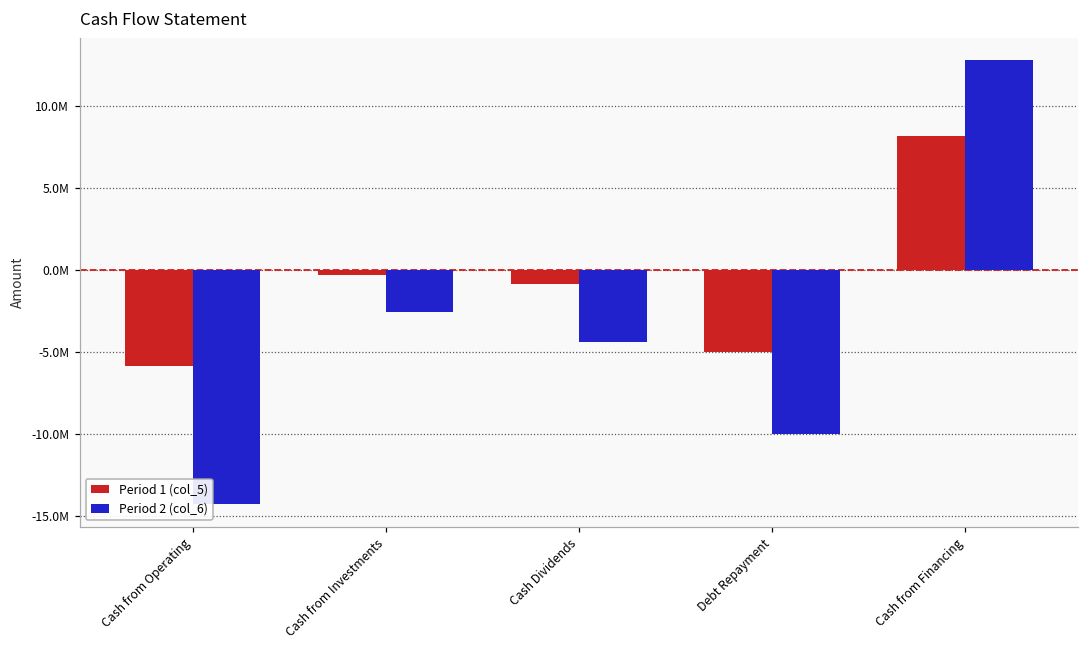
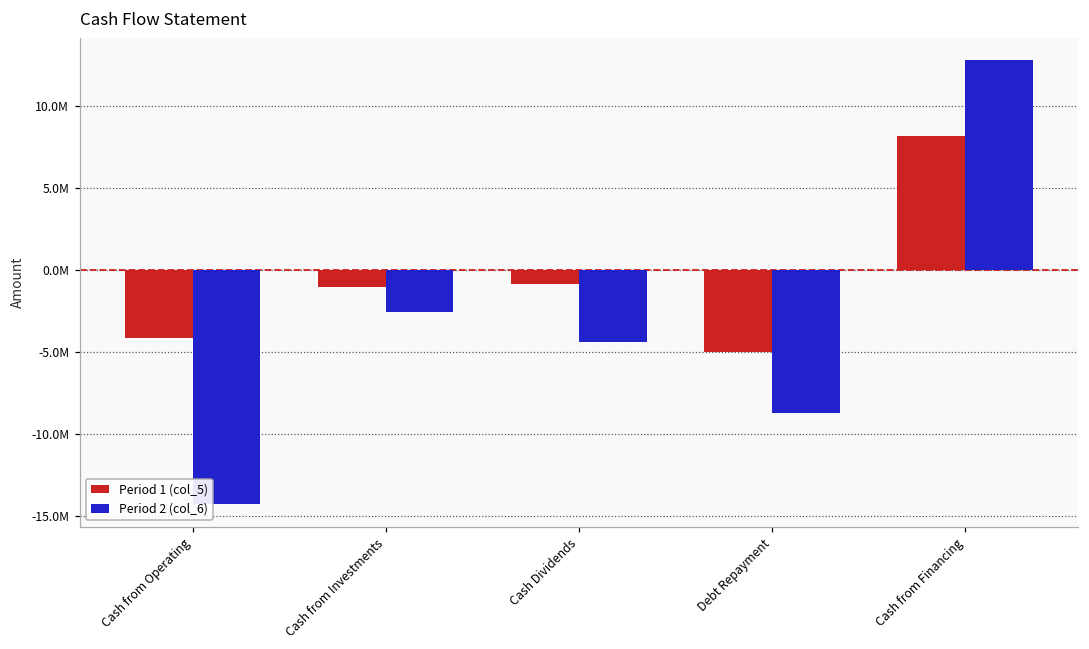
  {
    "Period 1 (col_5)": {
-     "Cash from Operating": -5800000,
-     "Cash from Investments": -300000,
+     "Cash from Operating": -4200000,
+     "Cash from Investments": -1100000,
      "Cash Dividends": -800000,
      "Debt Repayment": -5000000,
      "Cash from Financing": 8100000
    },
    "Period 2 (col_6)": {
      "Cash from Operating": -14300000,
      "Cash from Investments": -2600000,
      "Cash Dividends": -4400000,
-     "Debt Repayment": -10000000,
+     "Debt Repayment": -8700000,
      "Cash from Financing": 12800000
    }
  }
